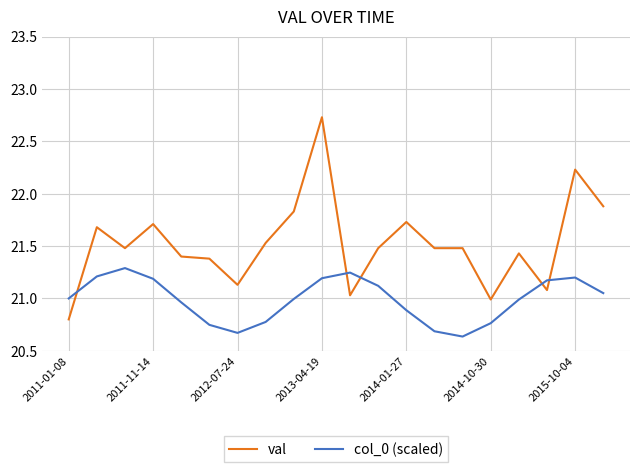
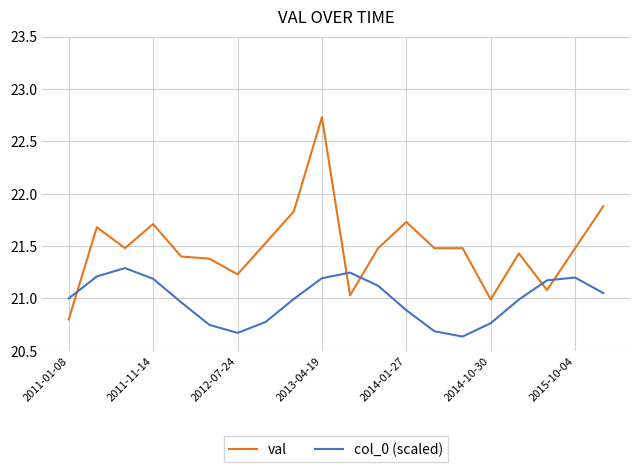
  {
    "val": {
      "2011-01-08": 20.80,
      "2011-11-14": 21.71,
-     "2012-07-24": 21.13,
+     "2012-07-24": 21.23,
      "2013-04-19": 22.73,
      "2014-01-27": 21.73,
      "2014-10-30": 20.99,
-     "2015-10-04": 22.23
+     "2015-10-04": 21.48
    },
    "col_0 (scaled)": {
      "2011-01-08": 21.00,
      "2011-11-14": 21.19,
      "2012-07-24": 20.67,
      "2013-04-19": 21.19,
      "2014-01-27": 20.89,
      "2014-10-30": 20.76,
      "2015-10-04": 21.20
    }
  }
